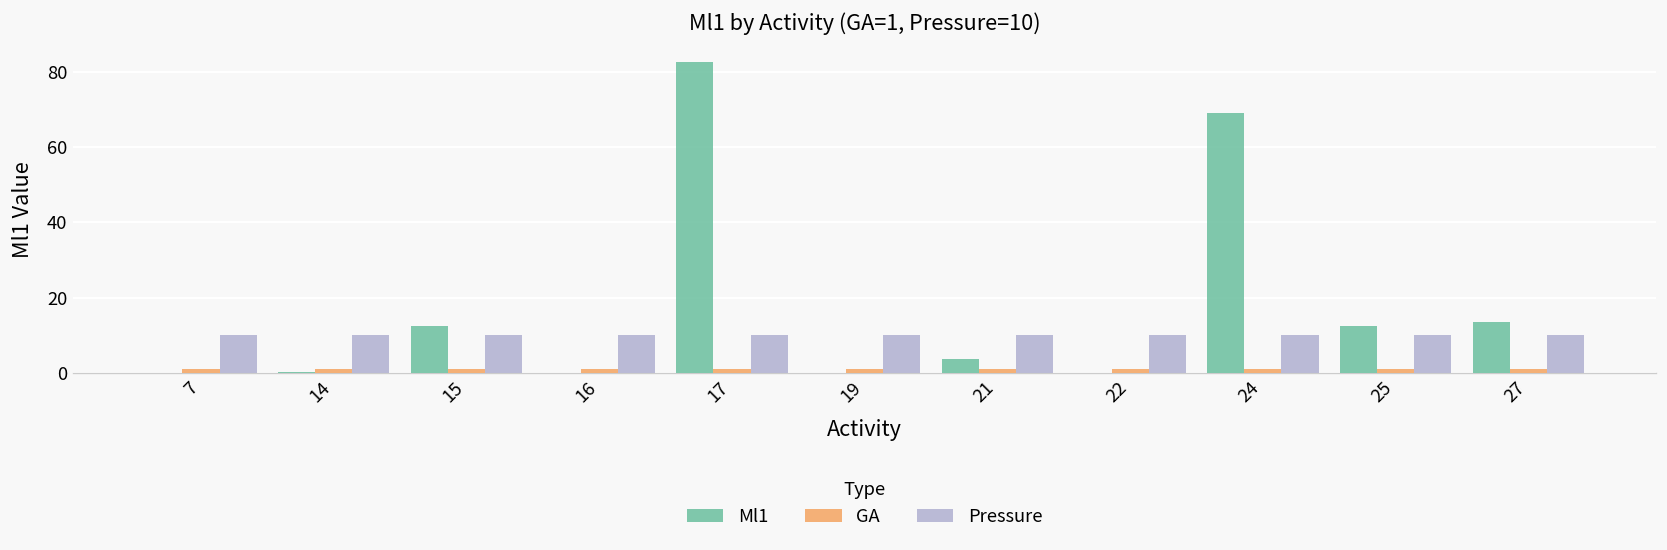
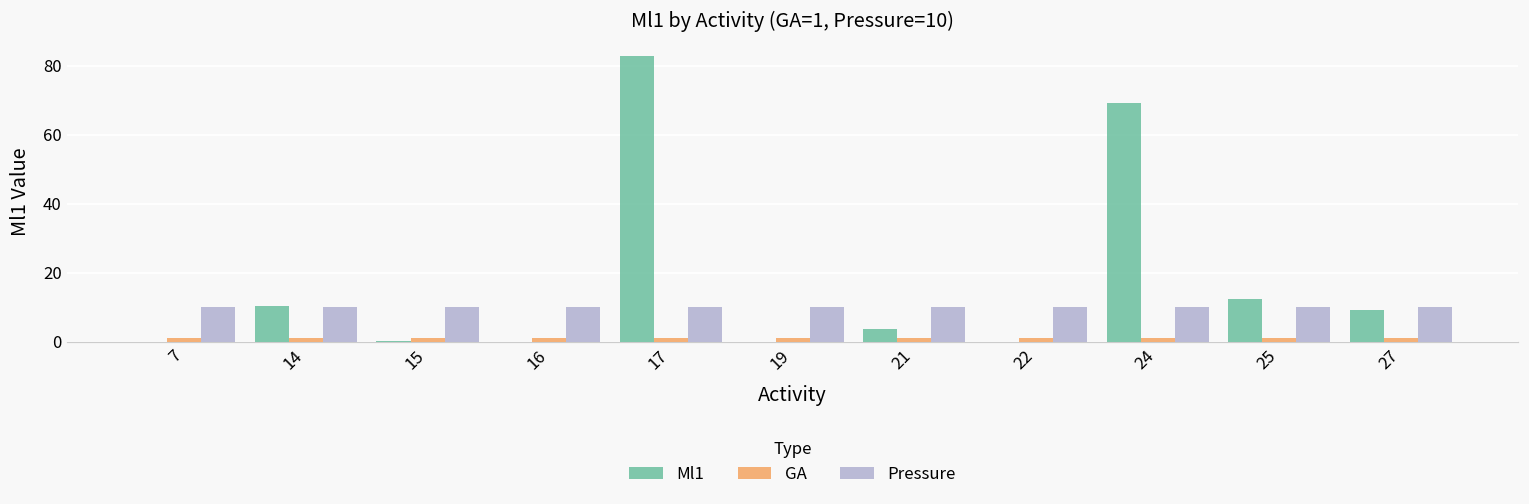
  {
    "Ml1": {
      "7": 0,
-     "14": 0,
-     "15": 13,
+     "14": 10,
+     "15": 0,
      "16": 0,
      "17": 83,
      "19": 0,
      "21": 4,
      "22": 0,
      "24": 69,
      "25": 12,
-     "27": 13
+     "27": 9
    },
    "GA": {
      "7": 1,
      "14": 1,
      "15": 1,
      "16": 1,
      "17": 1,
      "19": 1,
      "21": 1,
      "22": 1,
      "24": 1,
      "25": 1,
      "27": 1
    },
    "Pressure": {
      "7": 10,
      "14": 10,
      "15": 10,
      "16": 10,
      "17": 10,
      "19": 10,
      "21": 10,
      "22": 10,
      "24": 10,
      "25": 10,
      "27": 10
    }
  }
